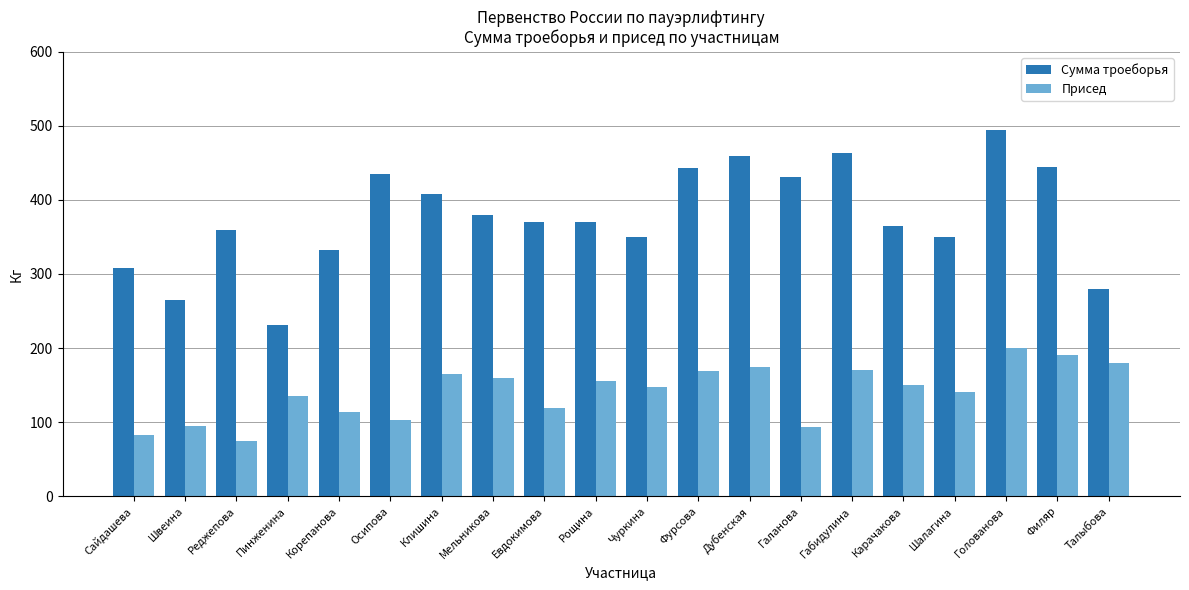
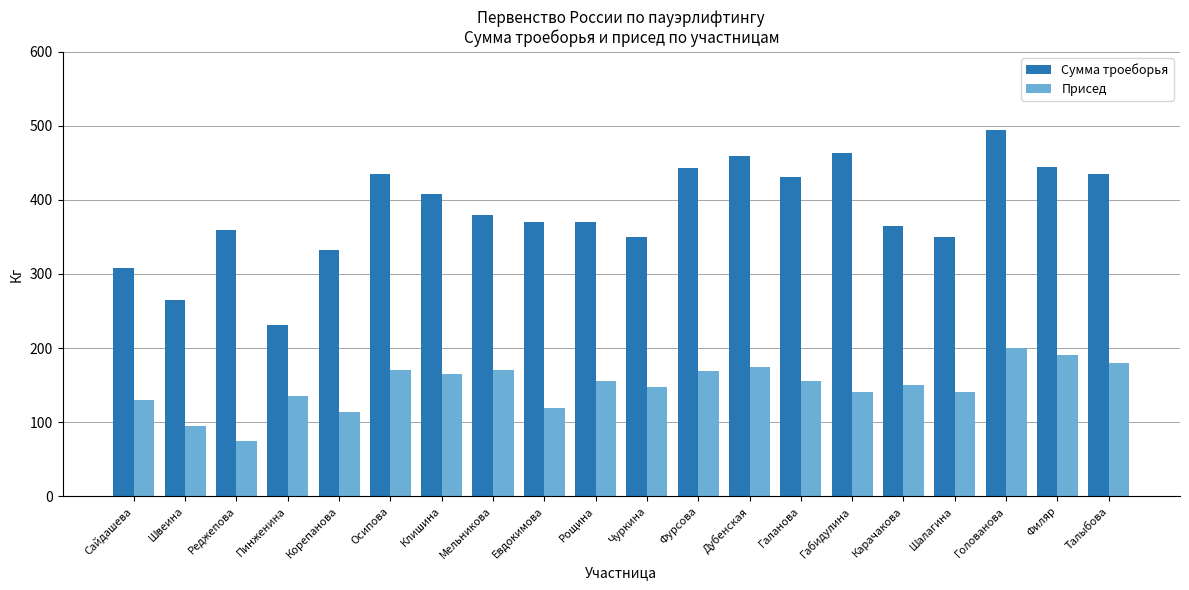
  {
    "Сумма троеборья": {
      "Сайдашева": 310,
      "Швеина": 270,
      "Реджепова": 360,
      "Пинженина": 230,
      "Корепанова": 330,
      "Осипова": 440,
      "Клишина": 410,
      "Мельникова": 380,
      "Евдокимова": 370,
      "Рощина": 370,
      "Чуркина": 350,
      "Фурсова": 440,
      "Дубенская": 460,
      "Галанова": 430,
      "Габидулина": 460,
      "Карачакова": 370,
      "Шалагина": 350,
      "Голованова": 500,
      "Филяр": 450,
-     "Талыбова": 280
+     "Талыбова": 440
    },
    "Присед": {
-     "Сайдашева": 80,
+     "Сайдашева": 130,
      "Швеина": 100,
      "Реджепова": 80,
      "Пинженина": 140,
      "Корепанова": 110,
-     "Осипова": 100,
+     "Осипова": 170,
      "Клишина": 170,
-     "Мельникова": 160,
+     "Мельникова": 170,
      "Евдокимова": 120,
      "Рощина": 160,
      "Чуркина": 150,
      "Фурсова": 170,
      "Дубенская": 180,
-     "Галанова": 90,
-     "Габидулина": 170,
+     "Галанова": 160,
+     "Габидулина": 140,
      "Карачакова": 150,
      "Шалагина": 140,
      "Голованова": 200,
      "Филяр": 190,
      "Талыбова": 180
    }
  }
